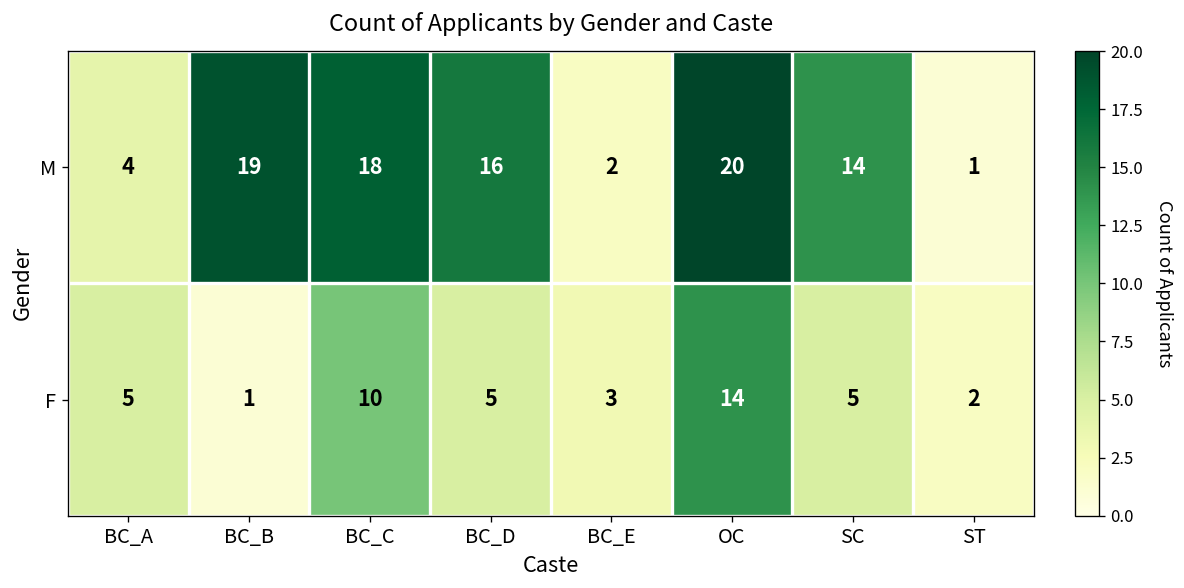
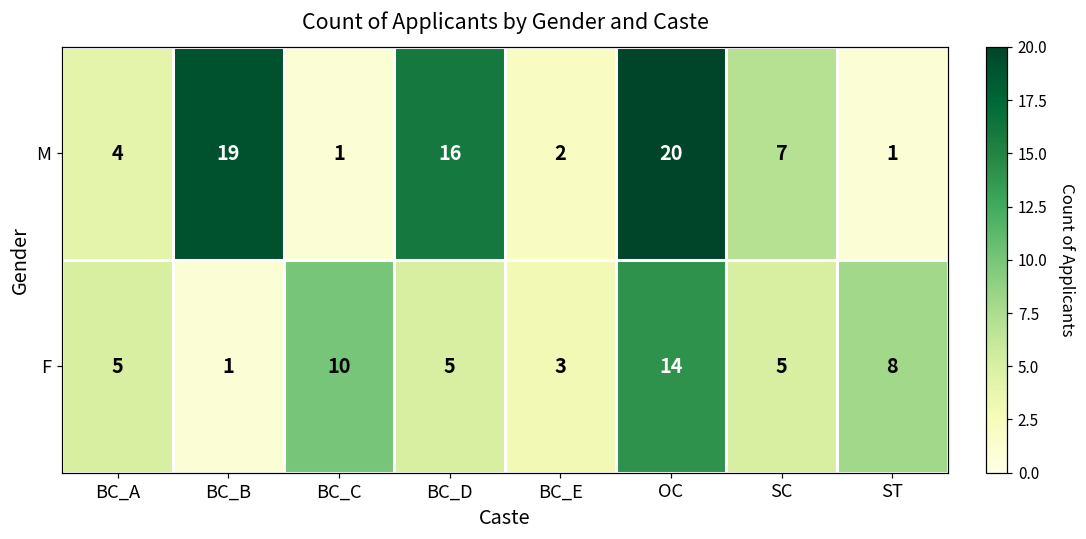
  {
    "M": {
      "BC_A": 4,
      "BC_B": 19,
-     "BC_C": 18,
+     "BC_C": 1,
      "BC_D": 16,
      "BC_E": 2,
      "OC": 20,
-     "SC": 14,
+     "SC": 7,
      "ST": 1
    },
    "F": {
      "BC_A": 5,
      "BC_B": 1,
      "BC_C": 10,
      "BC_D": 5,
      "BC_E": 3,
      "OC": 14,
      "SC": 5,
-     "ST": 2
+     "ST": 8
    }
  }
